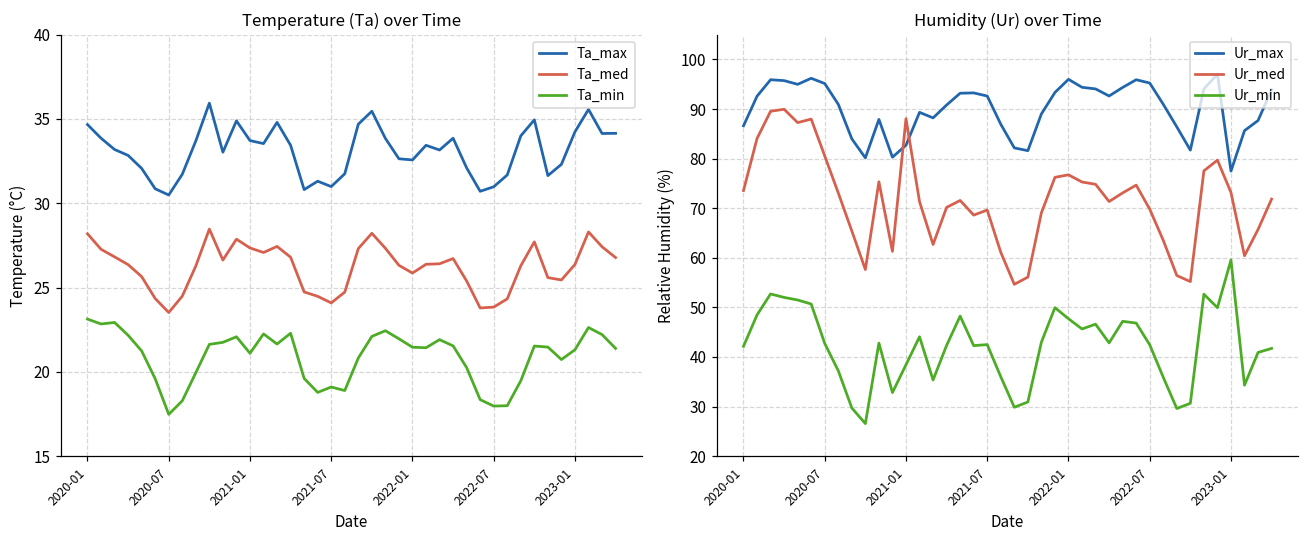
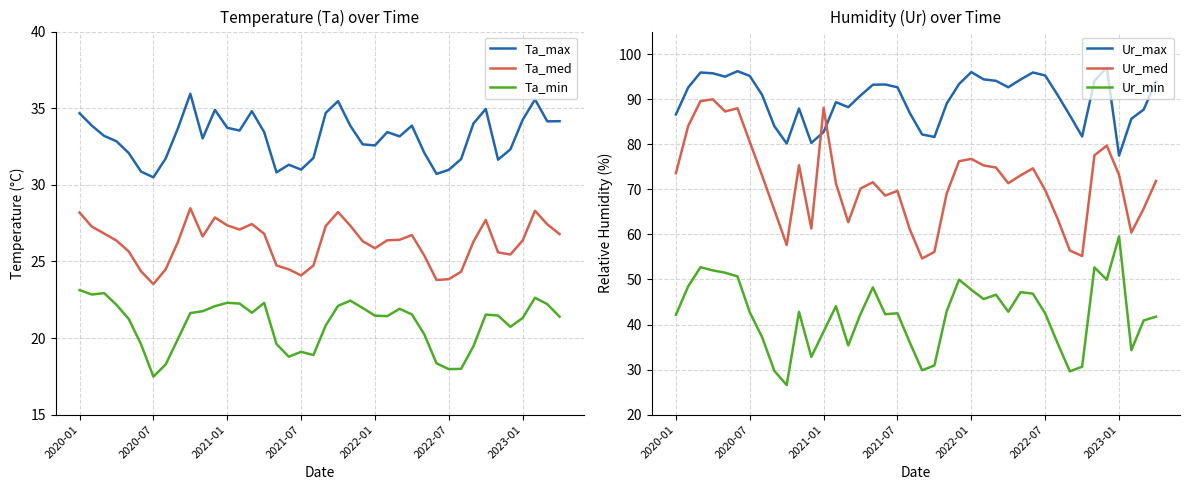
  {
    "Temperature (Ta) over Time": {
      "Ta_max": {
        "2020-01": 34.7,
        "2020-07": 30.5,
        "2021-01": 33.7,
        "2021-07": 31.0,
        "2022-01": 32.6,
        "2022-07": 31.0,
        "2023-01": 34.2
      },
      "Ta_med": {
        "2020-01": 28.2,
        "2020-07": 23.5,
        "2021-01": 27.4,
        "2021-07": 24.1,
        "2022-01": 25.9,
        "2022-07": 23.8,
        "2023-01": 26.4
      },
      "Ta_min": {
        "2020-01": 23.1,
        "2020-07": 17.5,
-       "2021-01": 21.1,
+       "2021-01": 22.3,
        "2021-07": 19.1,
        "2022-01": 21.5,
        "2022-07": 18.0,
        "2023-01": 21.3
      }
    },
    "Humidity (Ur) over Time": {
      "Ur_max": {
        "2020-01": 87,
        "2020-07": 95,
        "2021-01": 83,
        "2021-07": 93,
        "2022-01": 96,
        "2022-07": 95,
        "2023-01": 77
      },
      "Ur_med": {
        "2020-01": 74,
        "2020-07": 81,
        "2021-01": 88,
        "2021-07": 70,
        "2022-01": 77,
        "2022-07": 70,
        "2023-01": 73
      },
      "Ur_min": {
        "2020-01": 42,
        "2020-07": 43,
        "2021-01": 38,
        "2021-07": 42,
        "2022-01": 48,
        "2022-07": 42,
        "2023-01": 60
      }
    }
  }
